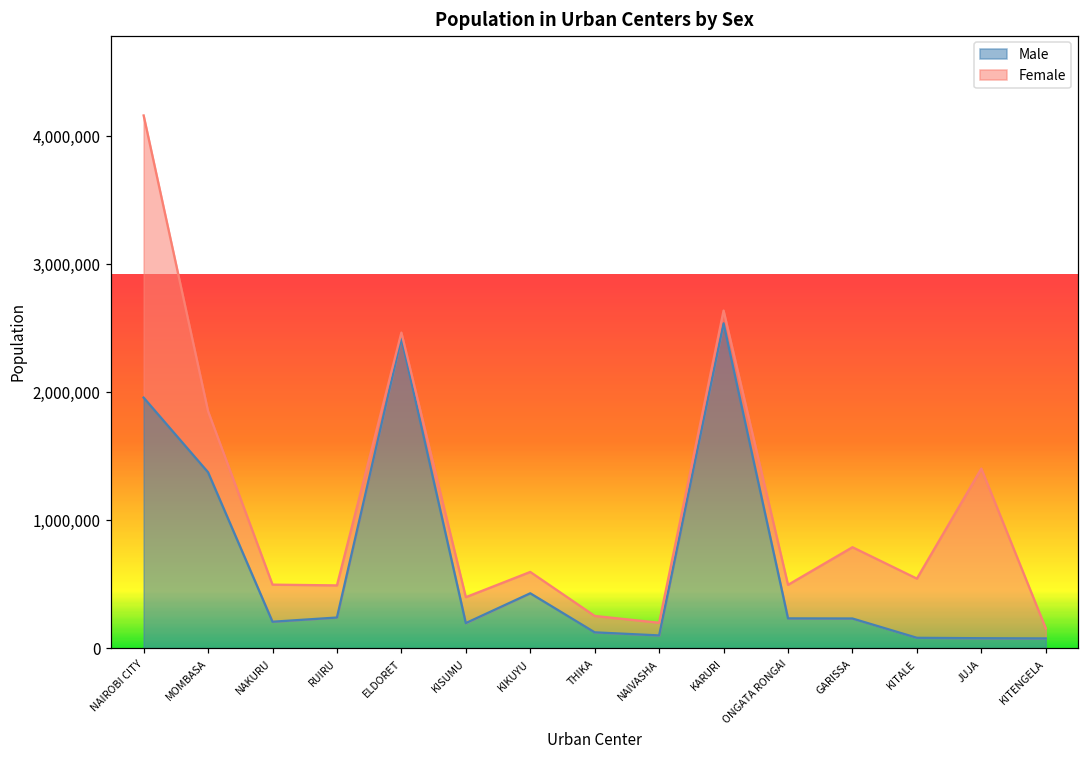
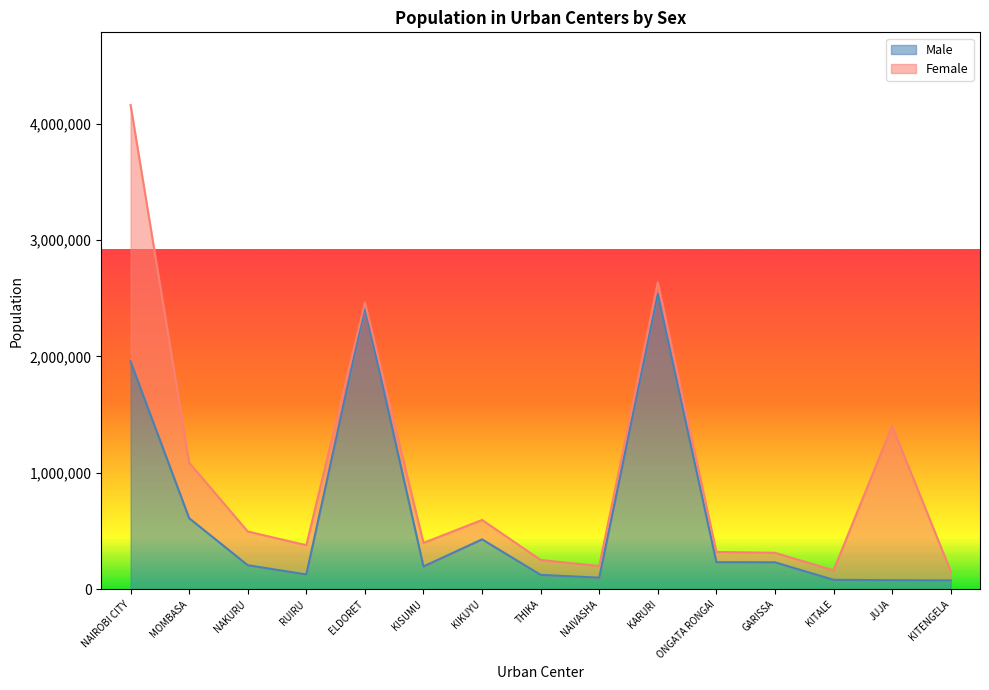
  {
    "Male": {
      "NAIROBI CITY": "1,960,000",
-     "MOMBASA": "1,370,000",
+     "MOMBASA": "610,000",
      "NAKURU": "210,000",
-     "RUIRU": "240,000",
+     "RUIRU": "130,000",
      "ELDORET": "2,420,000",
      "KISUMU": "200,000",
      "KIKUYU": "430,000",
      "THIKA": "120,000",
      "NAIVASHA": "100,000",
      "KARURI": "2,540,000",
      "ONGATA RONGAI": "230,000",
      "GARISSA": "230,000",
      "KITALE": "80,000",
      "JUJA": "80,000",
      "KITENGELA": "80,000"
    },
    "Female": {
      "NAIROBI CITY": "2,200,000",
      "MOMBASA": "480,000",
      "NAKURU": "290,000",
      "RUIRU": "250,000",
      "ELDORET": "40,000",
      "KISUMU": "200,000",
      "KIKUYU": "170,000",
      "THIKA": "130,000",
      "NAIVASHA": "100,000",
      "KARURI": "100,000",
-     "ONGATA RONGAI": "260,000",
-     "GARISSA": "560,000",
-     "KITALE": "460,000",
+     "ONGATA RONGAI": "90,000",
+     "GARISSA": "80,000",
+     "KITALE": "80,000",
      "JUJA": "1,330,000",
      "KITENGELA": "80,000"
    }
  }
